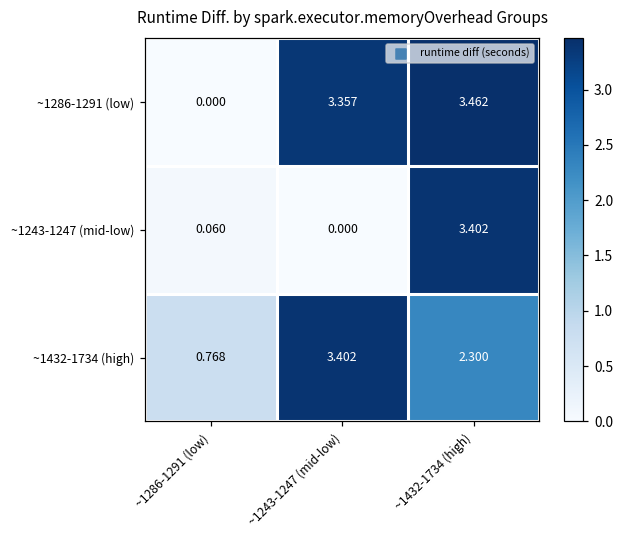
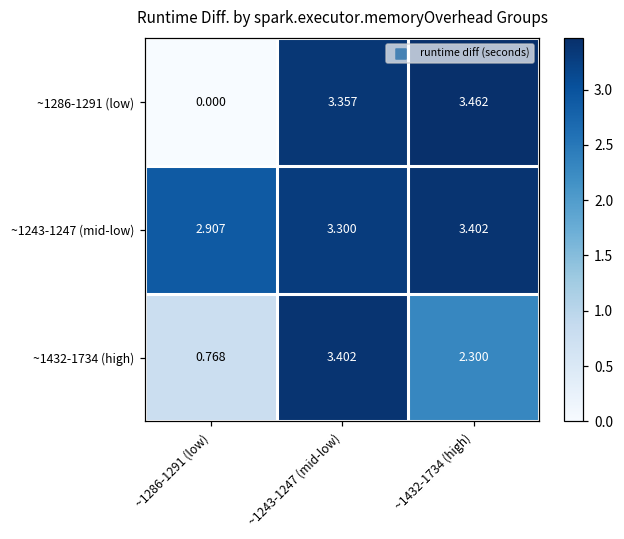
  {
    "~1286-1291 (low)": {
      "~1286-1291 (low)": 0.000,
      "~1243-1247 (mid-low)": 3.357,
      "~1432-1734 (high)": 3.462
    },
    "~1243-1247 (mid-low)": {
-     "~1286-1291 (low)": 0.060,
-     "~1243-1247 (mid-low)": 0.000,
+     "~1286-1291 (low)": 2.907,
+     "~1243-1247 (mid-low)": 3.300,
      "~1432-1734 (high)": 3.402
    },
    "~1432-1734 (high)": {
      "~1286-1291 (low)": 0.768,
      "~1243-1247 (mid-low)": 3.402,
      "~1432-1734 (high)": 2.300
    }
  }
